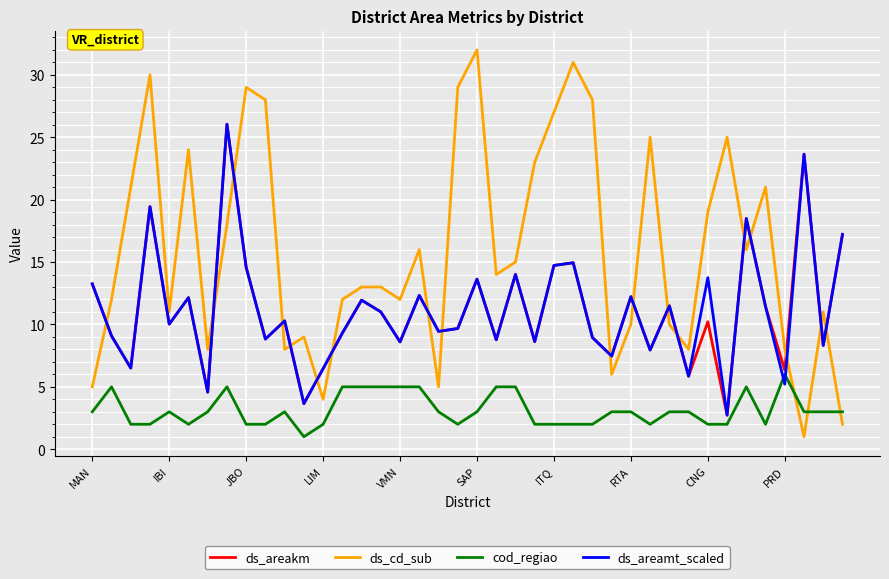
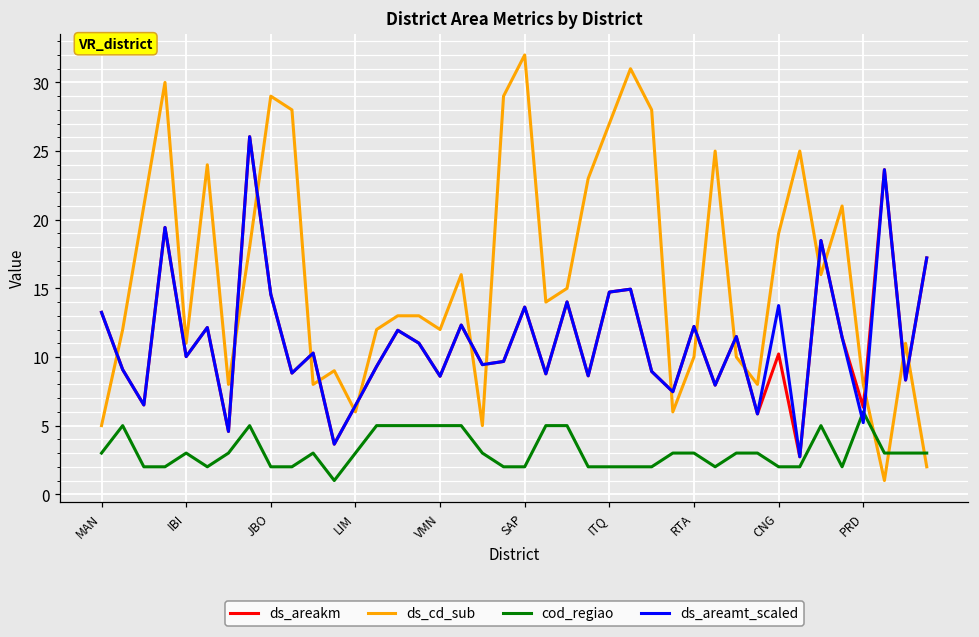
  {
    "ds_areakm": {
      "CNG": 10.2,
      "PRD": 6.3
    },
    "ds_cd_sub": {
      "MAN": 5,
      "IBI": 11,
      "JBO": 29,
-     "LIM": 4,
+     "LIM": 6,
      "VMN": 12,
      "SAP": 32,
      "ITQ": 27,
      "RTA": 10,
      "CNG": 19,
      "PRD": 8
    },
    "cod_regiao": {
      "MAN": 3,
      "IBI": 3,
      "JBO": 2,
-     "LIM": 2,
+     "LIM": 3,
      "VMN": 5,
-     "SAP": 3,
+     "SAP": 2,
      "ITQ": 2,
      "RTA": 3,
      "CNG": 2,
      "PRD": 6
    },
    "ds_areamt_scaled": {
      "CNG": 13.7,
      "PRD": 5.2
    }
  }
